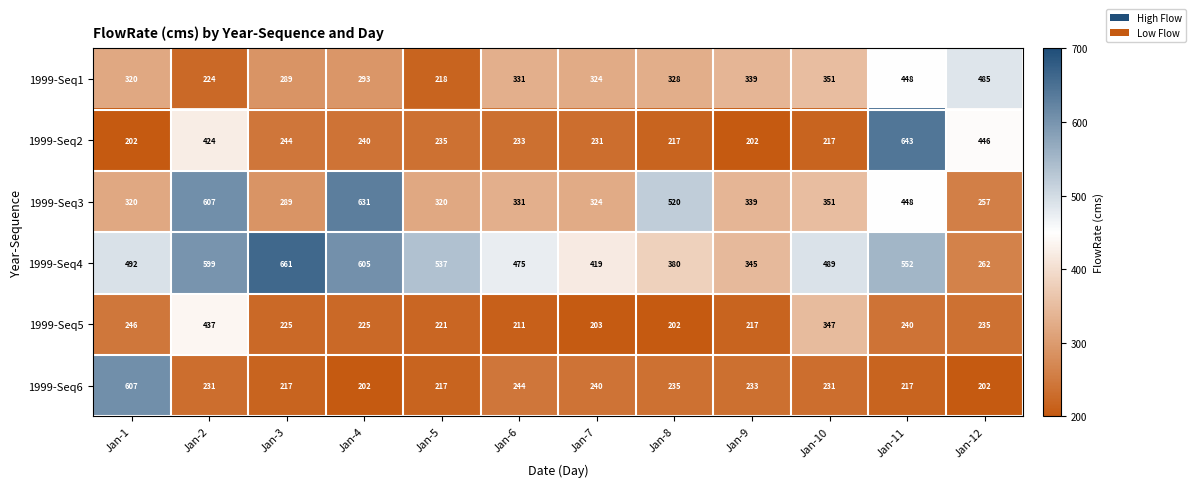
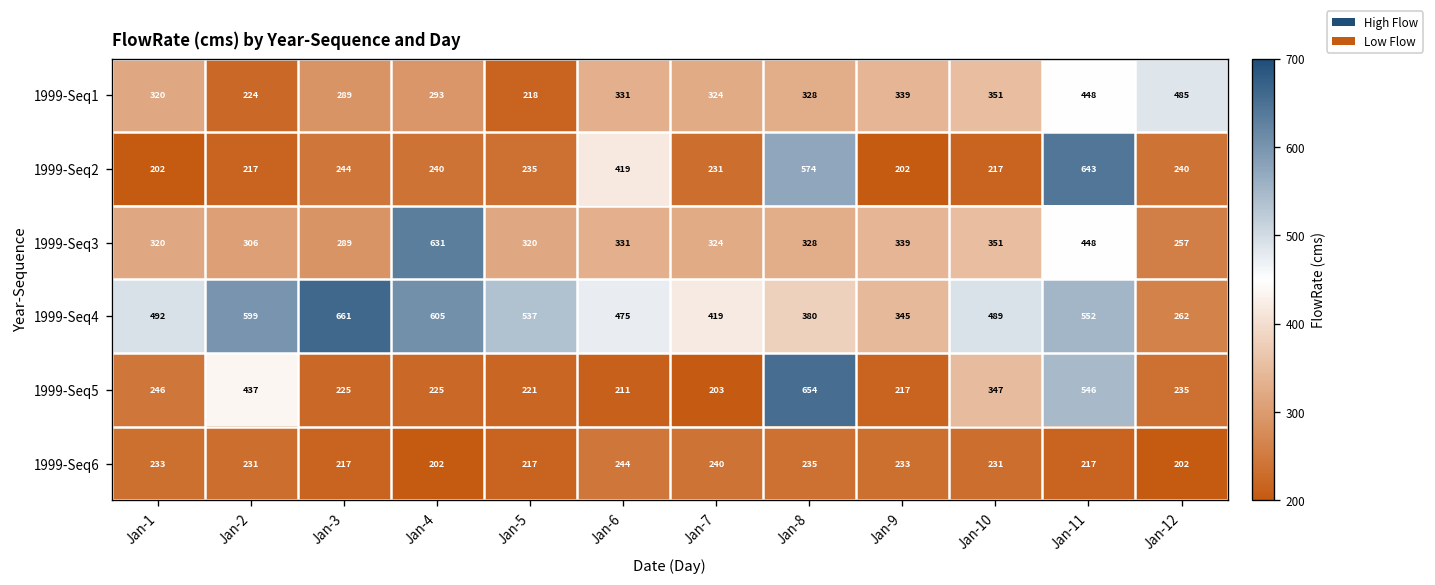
  {
    "1999-Seq1": {
      "Jan-1": 320,
      "Jan-2": 224,
      "Jan-3": 289,
      "Jan-4": 293,
      "Jan-5": 218,
      "Jan-6": 331,
      "Jan-7": 324,
      "Jan-8": 328,
      "Jan-9": 339,
      "Jan-10": 351,
      "Jan-11": 448,
      "Jan-12": 485
    },
    "1999-Seq2": {
      "Jan-1": 202,
-     "Jan-2": 424,
+     "Jan-2": 217,
      "Jan-3": 244,
      "Jan-4": 240,
      "Jan-5": 235,
-     "Jan-6": 233,
+     "Jan-6": 419,
      "Jan-7": 231,
-     "Jan-8": 217,
+     "Jan-8": 574,
      "Jan-9": 202,
      "Jan-10": 217,
      "Jan-11": 643,
-     "Jan-12": 446
+     "Jan-12": 240
    },
    "1999-Seq3": {
      "Jan-1": 320,
-     "Jan-2": 607,
+     "Jan-2": 306,
      "Jan-3": 289,
      "Jan-4": 631,
      "Jan-5": 320,
      "Jan-6": 331,
      "Jan-7": 324,
-     "Jan-8": 520,
+     "Jan-8": 328,
      "Jan-9": 339,
      "Jan-10": 351,
      "Jan-11": 448,
      "Jan-12": 257
    },
    "1999-Seq4": {
      "Jan-1": 492,
      "Jan-2": 599,
      "Jan-3": 661,
      "Jan-4": 605,
      "Jan-5": 537,
      "Jan-6": 475,
      "Jan-7": 419,
      "Jan-8": 380,
      "Jan-9": 345,
      "Jan-10": 489,
      "Jan-11": 552,
      "Jan-12": 262
    },
    "1999-Seq5": {
      "Jan-1": 246,
      "Jan-2": 437,
      "Jan-3": 225,
      "Jan-4": 225,
      "Jan-5": 221,
      "Jan-6": 211,
      "Jan-7": 203,
-     "Jan-8": 202,
+     "Jan-8": 654,
      "Jan-9": 217,
      "Jan-10": 347,
-     "Jan-11": 240,
+     "Jan-11": 546,
      "Jan-12": 235
    },
    "1999-Seq6": {
-     "Jan-1": 607,
+     "Jan-1": 233,
      "Jan-2": 231,
      "Jan-3": 217,
      "Jan-4": 202,
      "Jan-5": 217,
      "Jan-6": 244,
      "Jan-7": 240,
      "Jan-8": 235,
      "Jan-9": 233,
      "Jan-10": 231,
      "Jan-11": 217,
      "Jan-12": 202
    }
  }
